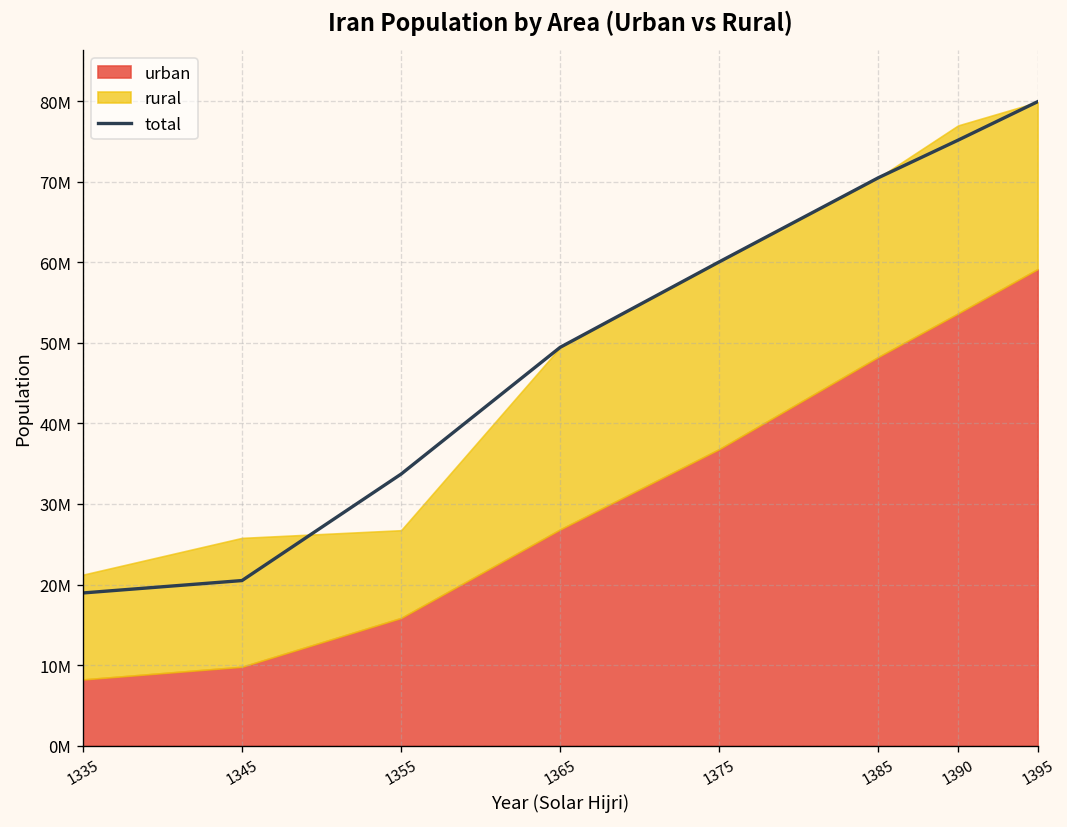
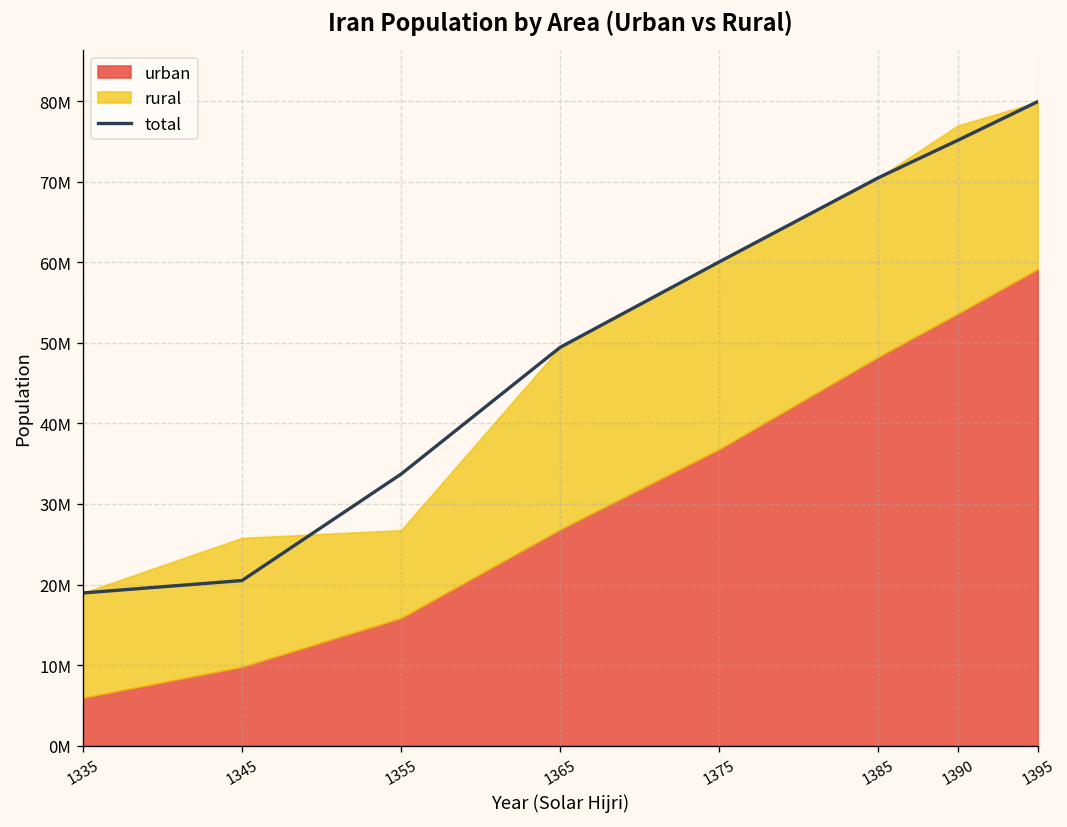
  {
    "urban": {
-     "1335": 8000000,
+     "1335": 6000000,
      "1345": 10000000,
      "1355": 16000000,
      "1365": 27000000,
      "1375": 37000000,
      "1385": 48000000,
      "1390": 54000000,
      "1395": 59000000
    },
    "total": {
      "1345": 20000000,
      "1355": 34000000,
      "1390": 75000000
    },
    "rural": {
      "1345": 16000000,
      "1355": 11000000,
      "1390": 23000000
    }
  }
